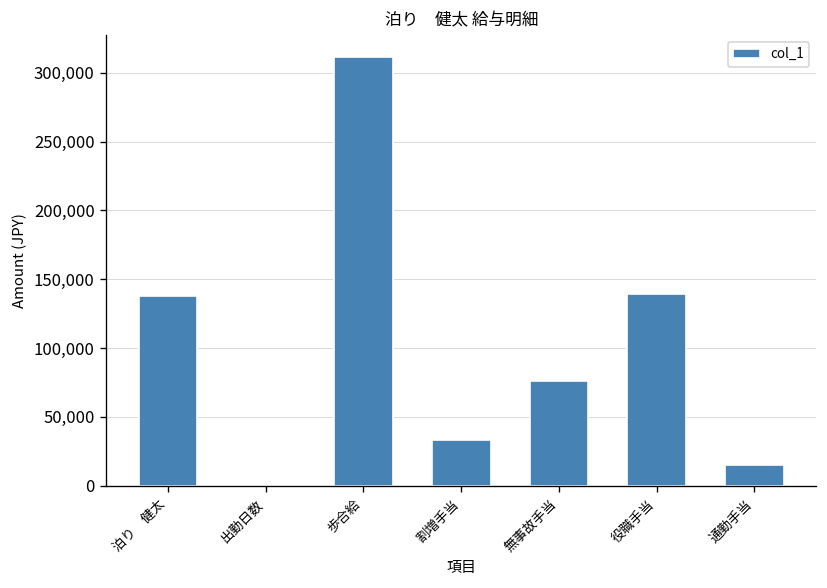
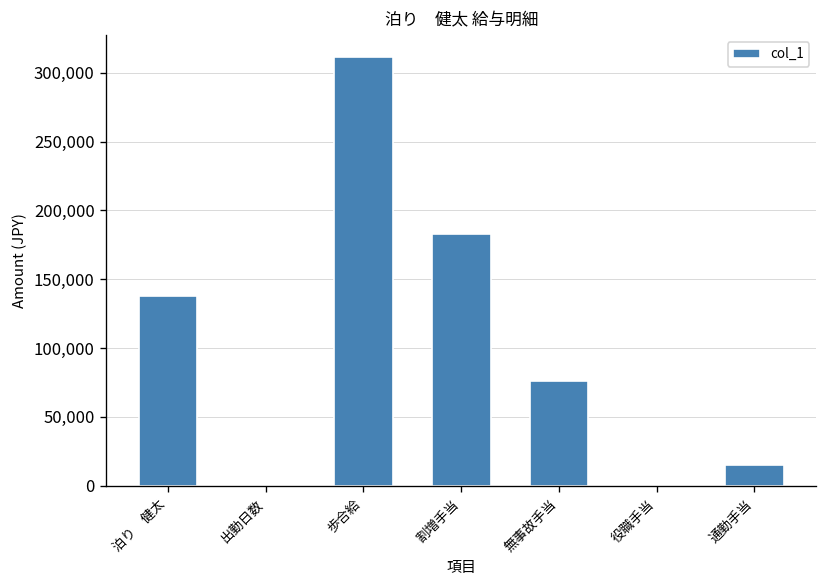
  {
    "泊り 健太": "137,000",
    "歩合給": "312,000",
-   "割増手当": "33,000",
+   "割増手当": "183,000",
    "無事故手当": "76,000",
-   "役職手当": "140,000",
+   "役職手当": "0",
    "通勤手当": "15,000"
  }
